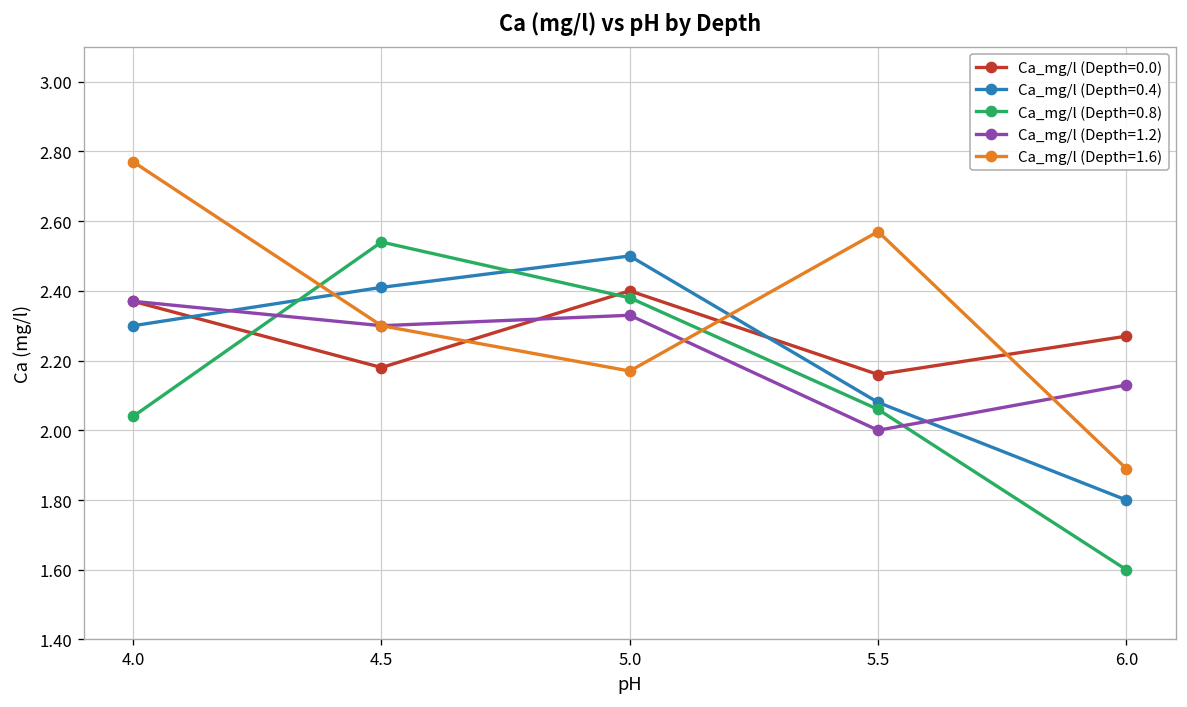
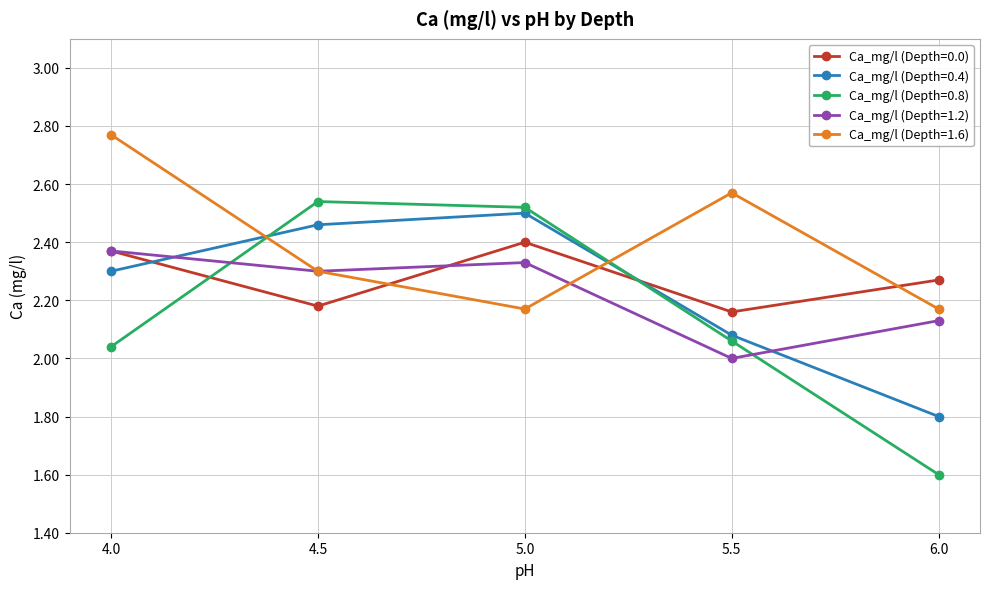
  {
    "Ca_mg/l (Depth=0.0)": {
      "4.5": 2.18,
      "5.0": 2.40,
      "5.5": 2.16,
      "6.0": 2.27
    },
    "Ca_mg/l (Depth=0.4)": {
      "4.0": 2.30,
-     "4.5": 2.41,
+     "4.5": 2.46,
      "5.0": 2.50,
      "5.5": 2.08,
      "6.0": 1.80
    },
    "Ca_mg/l (Depth=0.8)": {
      "4.0": 2.04,
      "4.5": 2.54,
-     "5.0": 2.38,
+     "5.0": 2.52,
      "5.5": 2.06,
      "6.0": 1.60
    },
    "Ca_mg/l (Depth=1.2)": {
      "5.0": 2.33,
      "5.5": 2.00,
      "6.0": 2.13
    },
    "Ca_mg/l (Depth=1.6)": {
      "4.0": 2.77,
      "5.0": 2.17,
      "5.5": 2.57,
-     "6.0": 1.89
+     "6.0": 2.17
    }
  }
